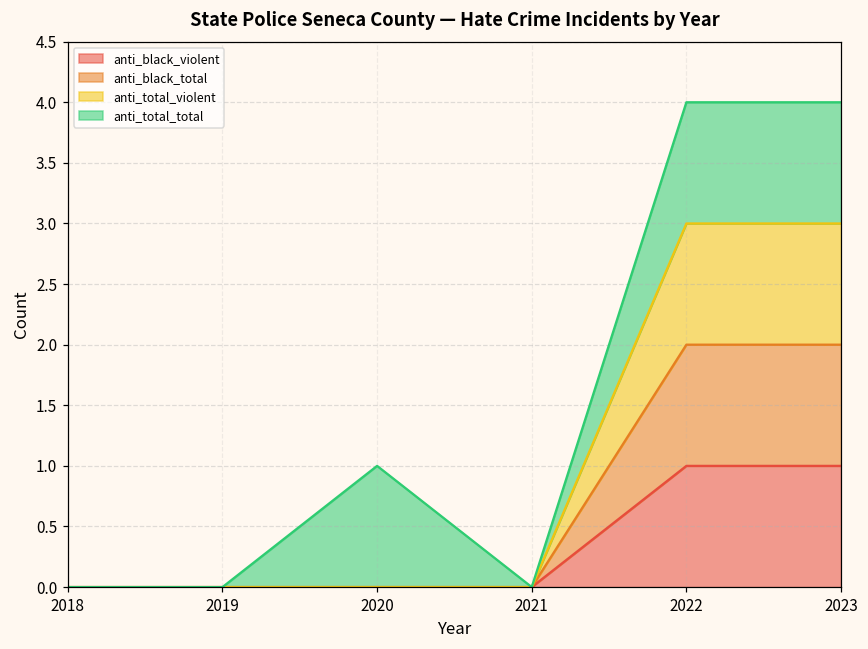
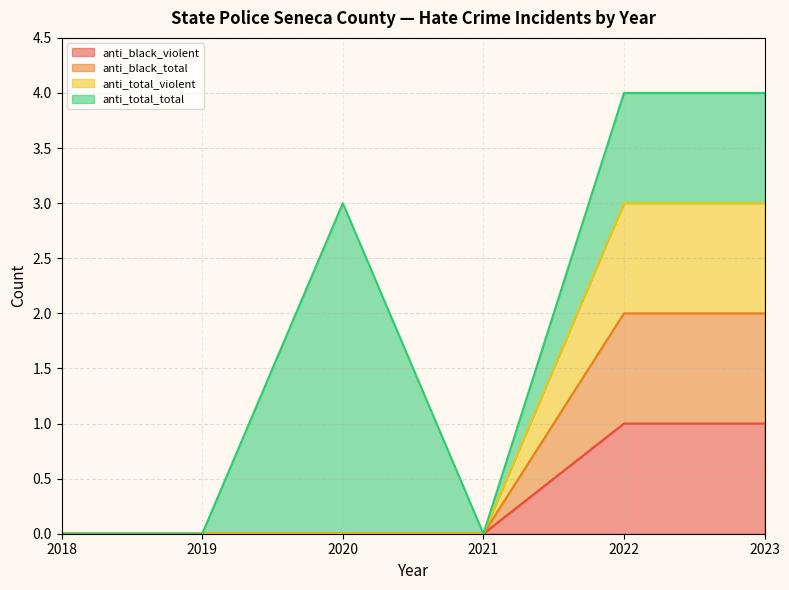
  {
    "anti_total_violent": {
      "2022": 1,
      "2023": 1
    },
    "anti_total_total": {
-     "2020": 1,
+     "2020": 3,
      "2022": 1,
      "2023": 1
    }
  }
